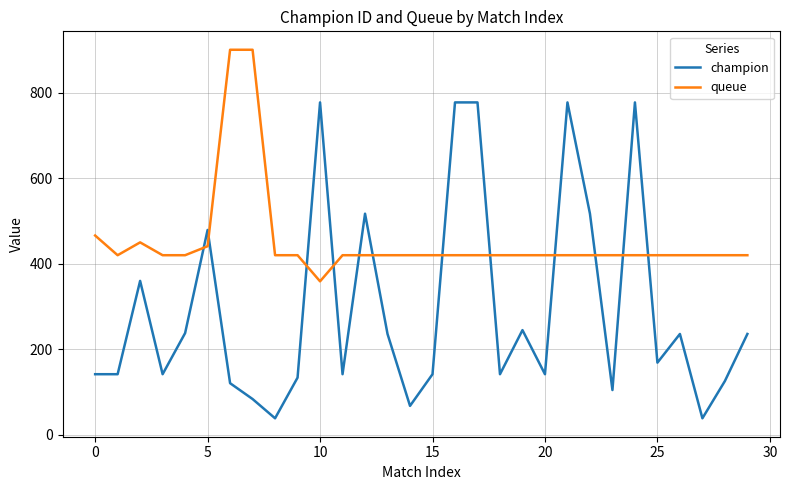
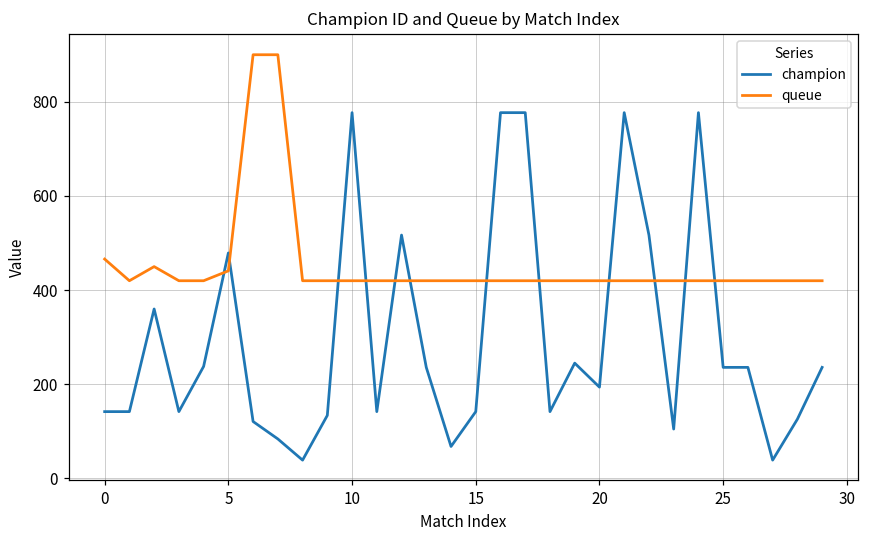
  {
    "champion": {
      "0": 140,
      "5": 480,
      "10": 780,
      "15": 140,
-     "20": 140,
-     "25": 170
+     "20": 190,
+     "25": 240
    },
    "queue": {
      "0": 470,
      "5": 440,
-     "10": 360,
+     "10": 420,
      "15": 420,
      "20": 420,
      "25": 420
    }
  }
